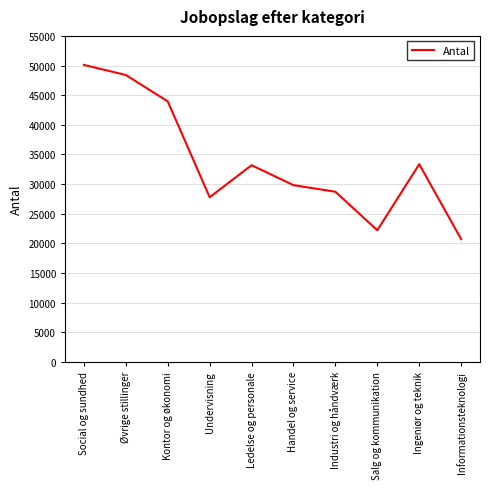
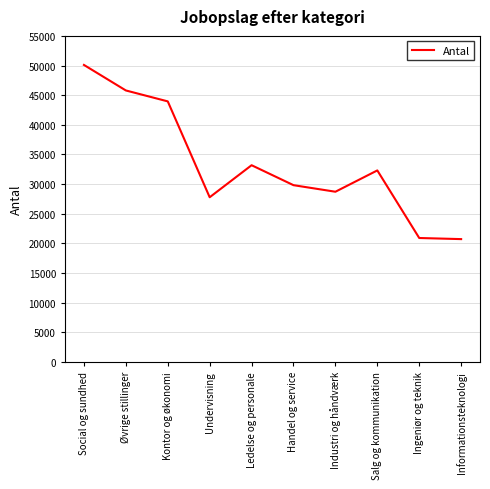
  {
    "Social og sundhed": 50000,
-   "Øvrige stillinger": 48000,
+   "Øvrige stillinger": 46000,
    "Kontor og økonomi": 44000,
    "Undervisning": 28000,
    "Ledelse og personale": 33000,
    "Handel og service": 30000,
    "Industri og håndværk": 29000,
-   "Salg og kommunikation": 22000,
-   "Ingeniør og teknik": 33000,
+   "Salg og kommunikation": 32000,
+   "Ingeniør og teknik": 21000,
    "Informationsteknologi": 21000
  }
